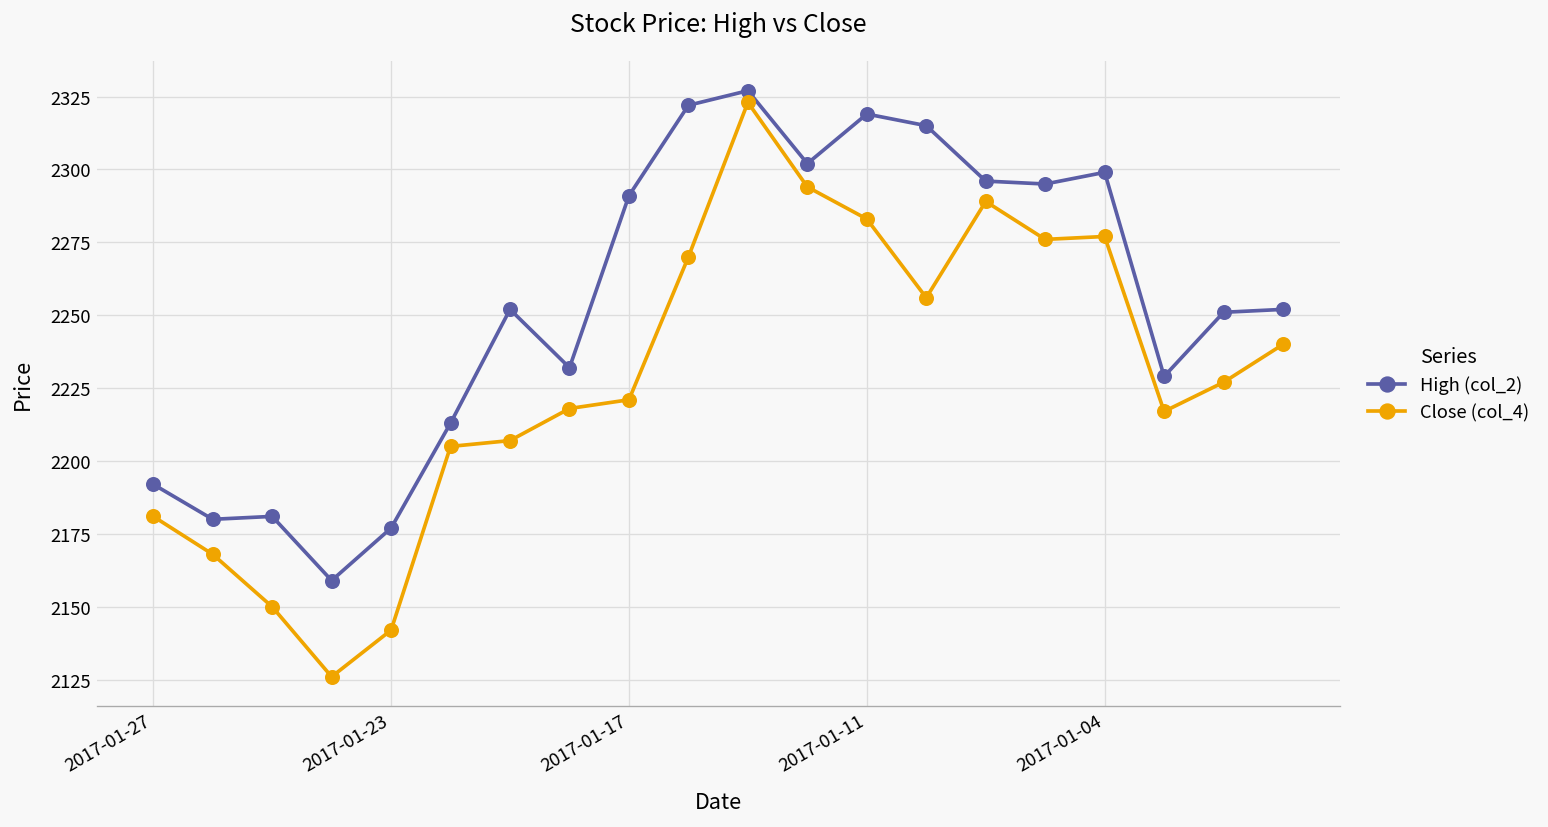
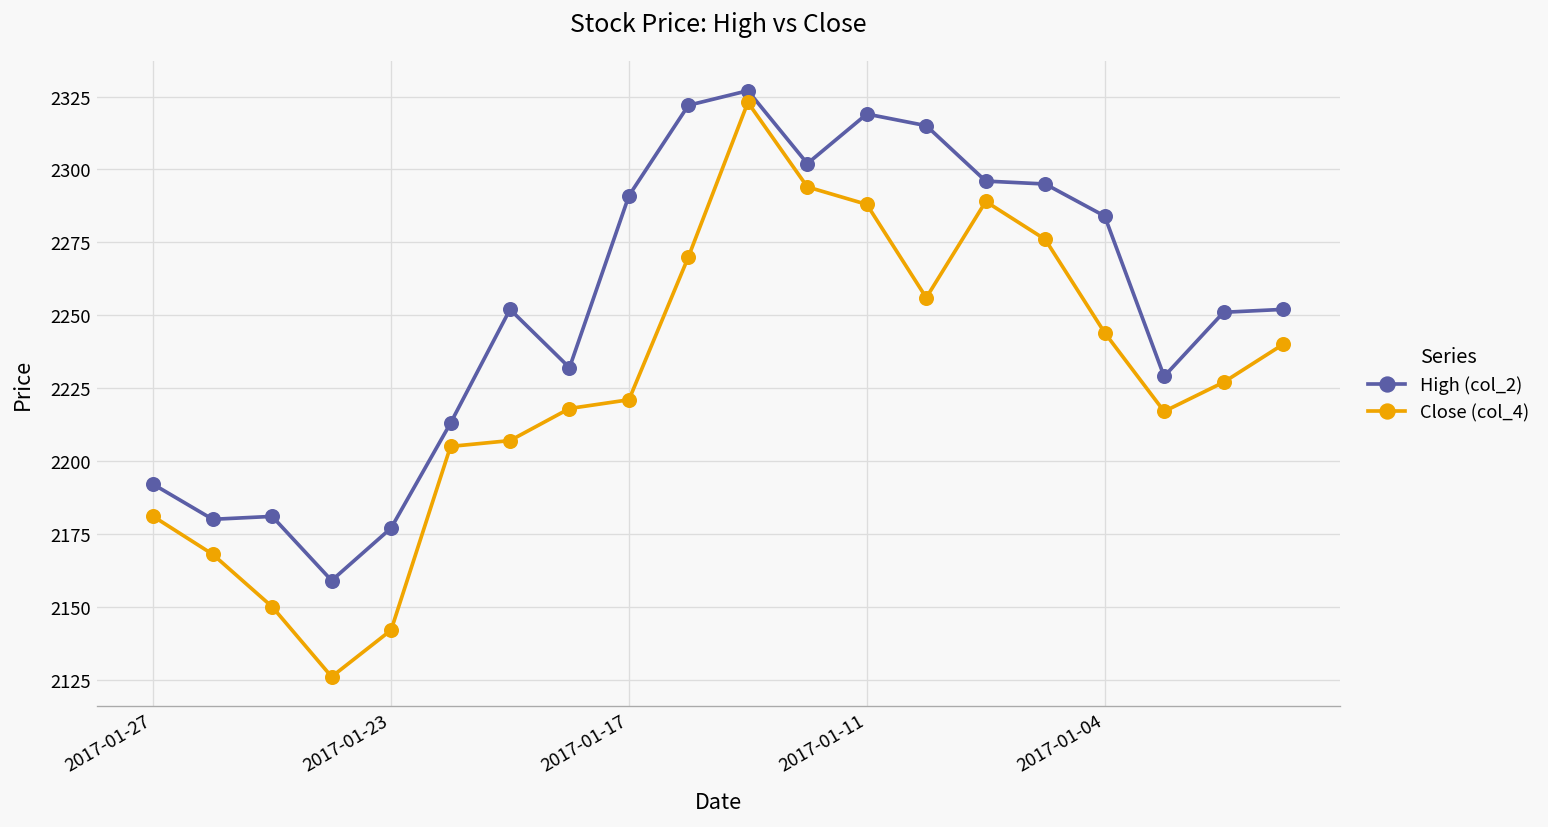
  {
    "High (col_2)": {
      "2017-01-27": 2192,
      "2017-01-23": 2177,
      "2017-01-17": 2291,
      "2017-01-11": 2319,
-     "2017-01-04": 2299
+     "2017-01-04": 2284
    },
    "Close (col_4)": {
      "2017-01-27": 2181,
      "2017-01-23": 2142,
      "2017-01-17": 2221,
-     "2017-01-11": 2283,
-     "2017-01-04": 2277
+     "2017-01-11": 2288,
+     "2017-01-04": 2244
    }
  }
